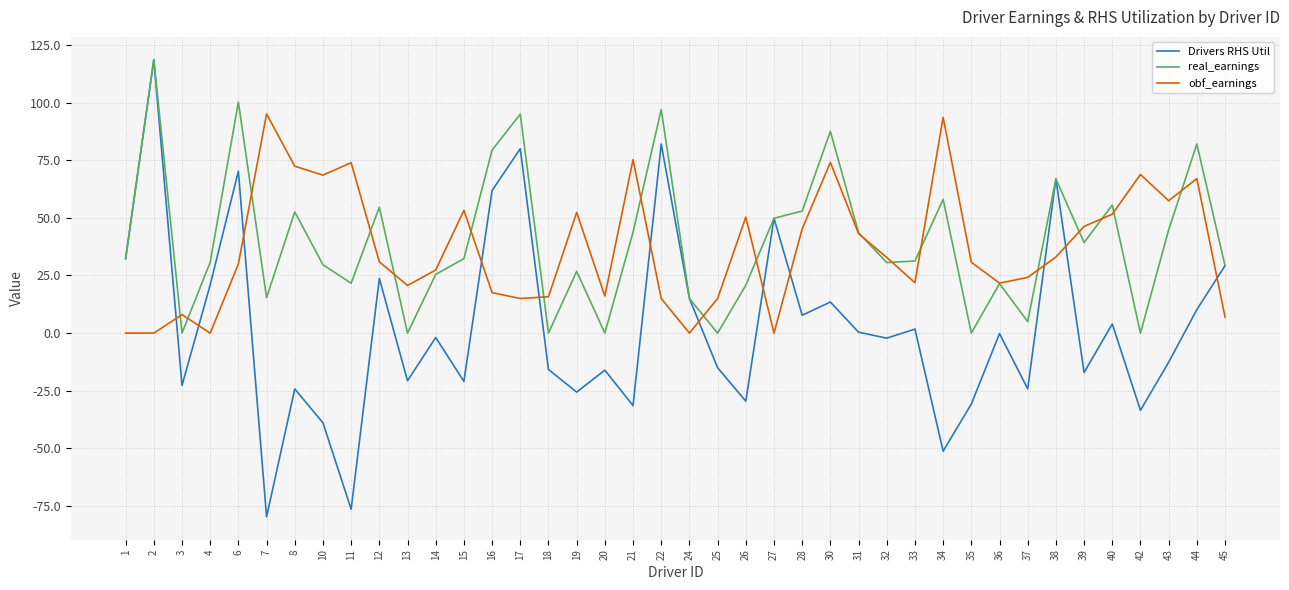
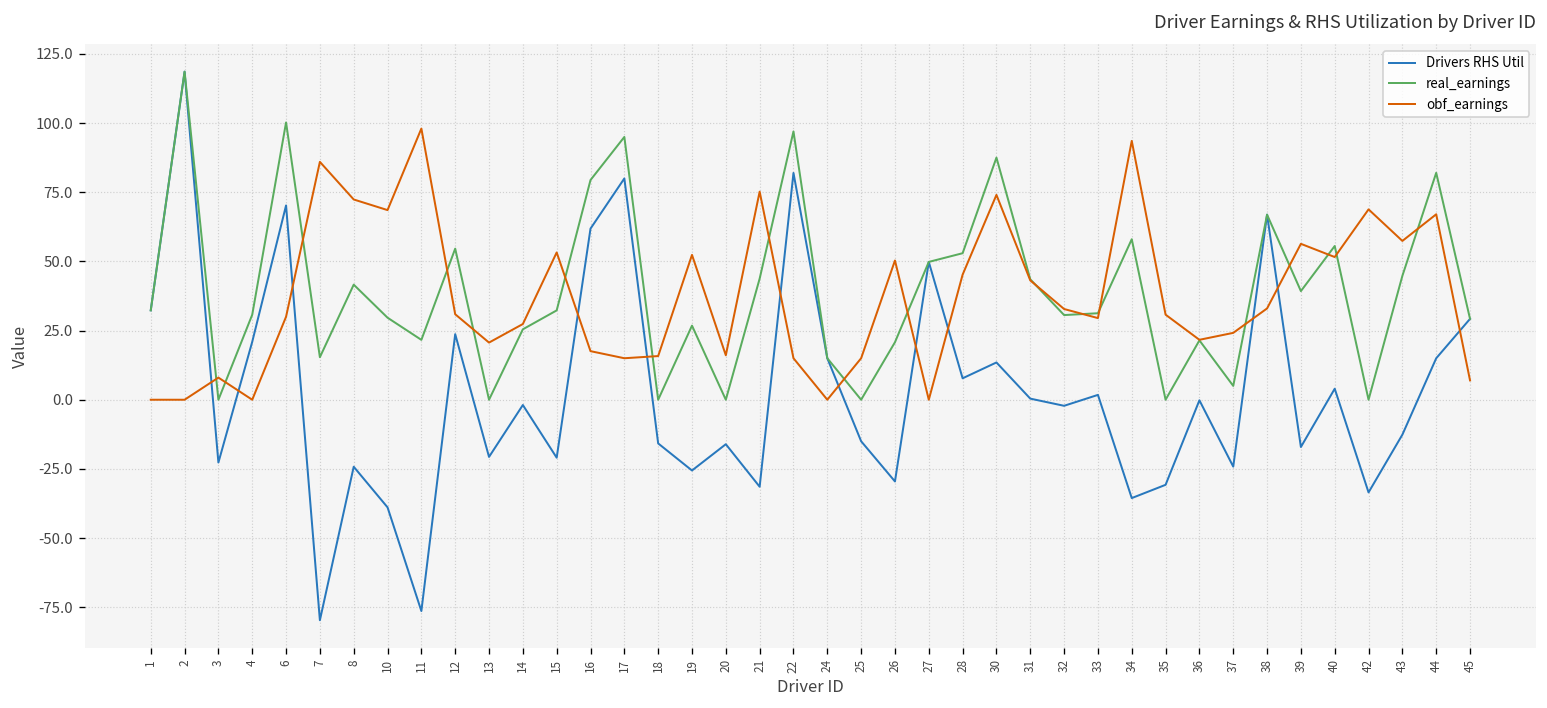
  {
    "Drivers RHS Util": {
      "3": -23,
      "4": 21,
      "6": 70,
      "7": -80,
      "8": -24,
      "10": -39,
      "11": -76,
      "12": 24,
      "13": -21,
      "14": -2,
      "15": -21,
      "16": 62,
      "17": 80,
      "18": -16,
      "19": -26,
      "20": -16,
      "21": -31,
      "22": 82,
      "25": -15,
      "26": -30,
      "28": 8,
      "30": 13,
      "31": 0,
      "32": -2,
      "33": 2,
-     "34": -51,
+     "34": -36,
      "35": -31,
      "36": 0,
      "37": -24,
      "39": -17,
      "40": 4,
      "42": -33,
      "43": -13,
-     "44": 10
+     "44": 15
    },
    "real_earnings": {
      "3": 0,
      "4": 31,
      "6": 100,
      "7": 15,
-     "8": 53,
+     "8": 42,
      "10": 30,
      "11": 22,
      "12": 55,
      "13": 0,
      "14": 25,
      "15": 32,
      "16": 79,
      "17": 95,
      "18": 0,
      "19": 27,
      "20": 0,
      "21": 44,
      "22": 97,
      "25": 0,
      "26": 21,
      "28": 53,
      "30": 88,
      "32": 31,
      "33": 31,
      "34": 58,
      "35": 0,
      "37": 5,
      "39": 39,
      "40": 56,
      "42": 0,
      "43": 45,
      "44": 82
    },
    "obf_earnings": {
      "1": 0,
      "2": 0,
      "3": 8,
      "4": 0,
      "6": 30,
-     "7": 95,
+     "7": 86,
      "8": 72,
      "10": 69,
-     "11": 74,
+     "11": 98,
      "12": 31,
      "13": 21,
      "14": 27,
      "15": 53,
      "16": 18,
      "17": 15,
      "18": 16,
      "19": 52,
      "20": 16,
      "21": 75,
      "22": 15,
      "24": 0,
      "25": 15,
      "26": 50,
      "27": 0,
      "28": 45,
      "30": 74,
      "32": 33,
-     "33": 22,
+     "33": 30,
      "34": 94,
      "35": 31,
      "37": 24,
      "38": 33,
-     "39": 46,
+     "39": 56,
      "40": 52,
      "42": 69,
      "43": 57,
      "44": 67,
      "45": 7
    }
  }
